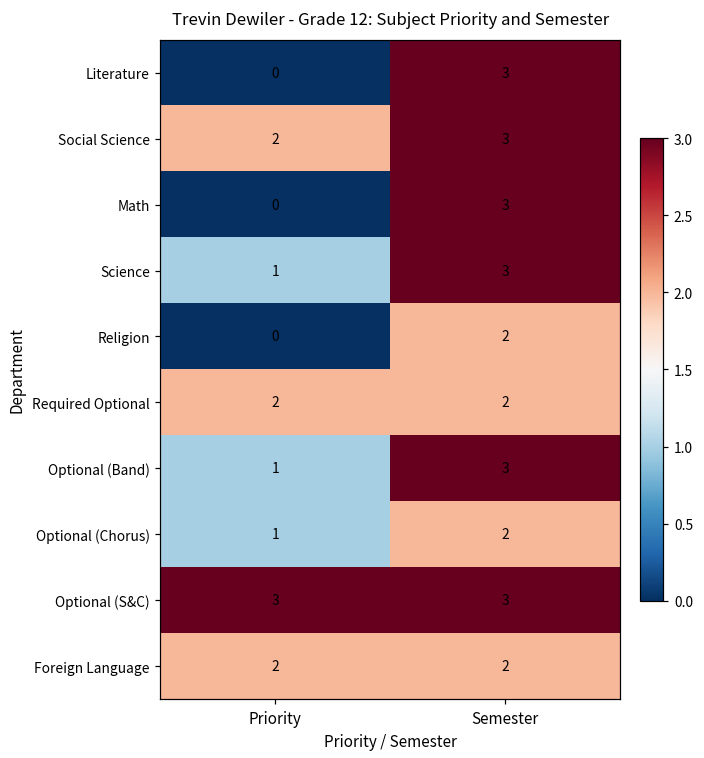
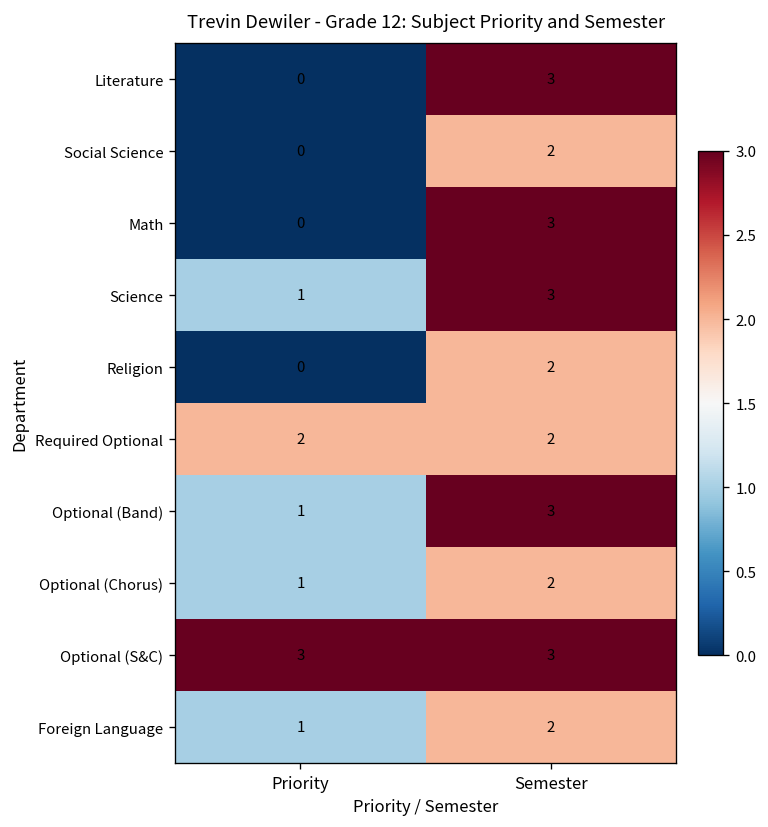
  {
    "Literature": {
      "Priority": 0,
      "Semester": 3
    },
    "Social Science": {
-     "Priority": 2,
-     "Semester": 3
+     "Priority": 0,
+     "Semester": 2
    },
    "Math": {
      "Priority": 0,
      "Semester": 3
    },
    "Science": {
      "Priority": 1,
      "Semester": 3
    },
    "Religion": {
      "Priority": 0,
      "Semester": 2
    },
    "Required Optional": {
      "Priority": 2,
      "Semester": 2
    },
    "Optional (Band)": {
      "Priority": 1,
      "Semester": 3
    },
    "Optional (Chorus)": {
      "Priority": 1,
      "Semester": 2
    },
    "Optional (S&C)": {
      "Priority": 3,
      "Semester": 3
    },
    "Foreign Language": {
-     "Priority": 2,
+     "Priority": 1,
      "Semester": 2
    }
  }
